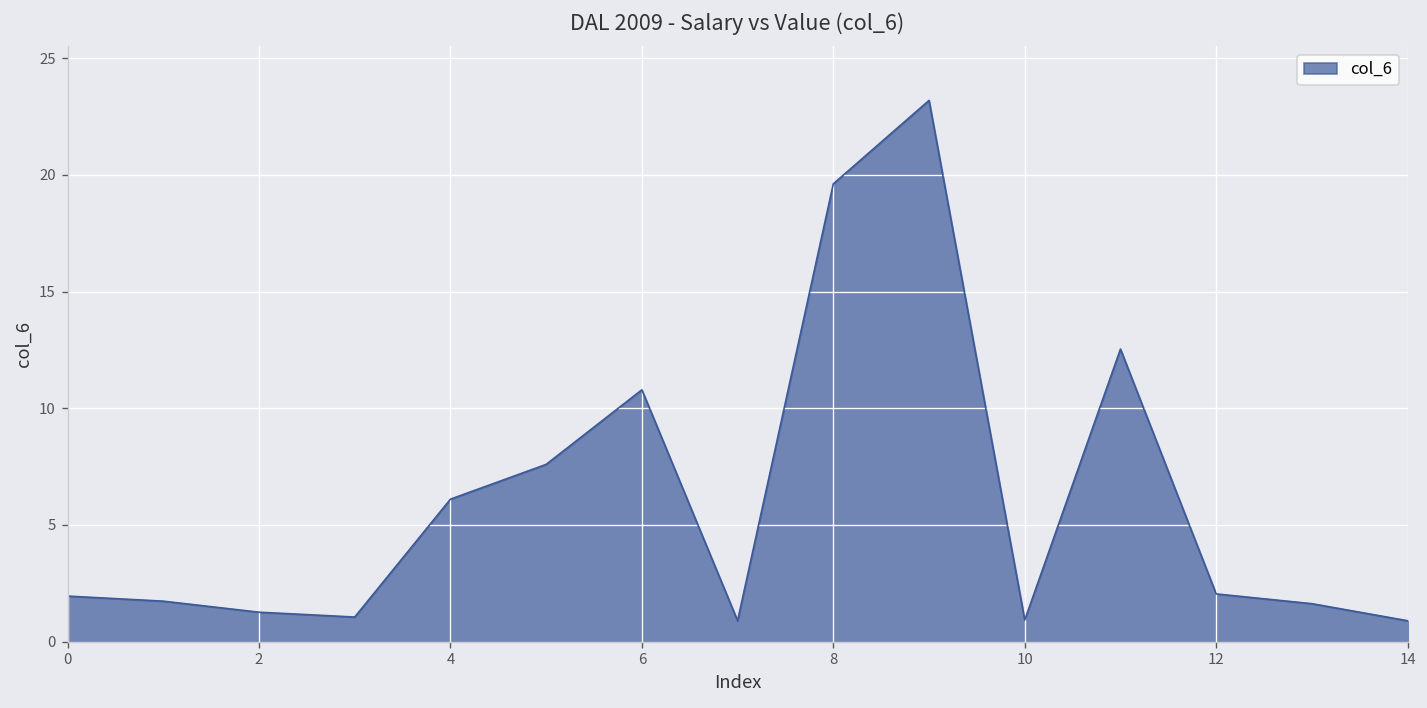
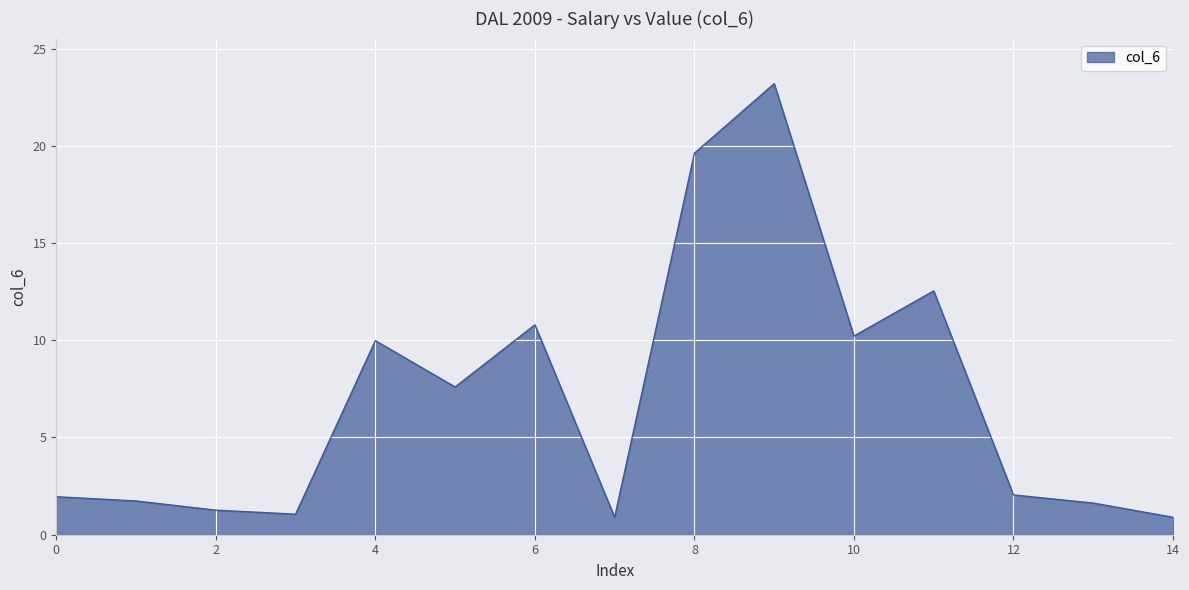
  {
    "0": 2.0,
    "2": 1.3,
-   "4": 6.1,
+   "4": 10.0,
    "6": 10.8,
    "8": 19.6,
-   "10": 0.9,
+   "10": 10.2,
    "12": 2.0,
    "14": 0.9
  }
